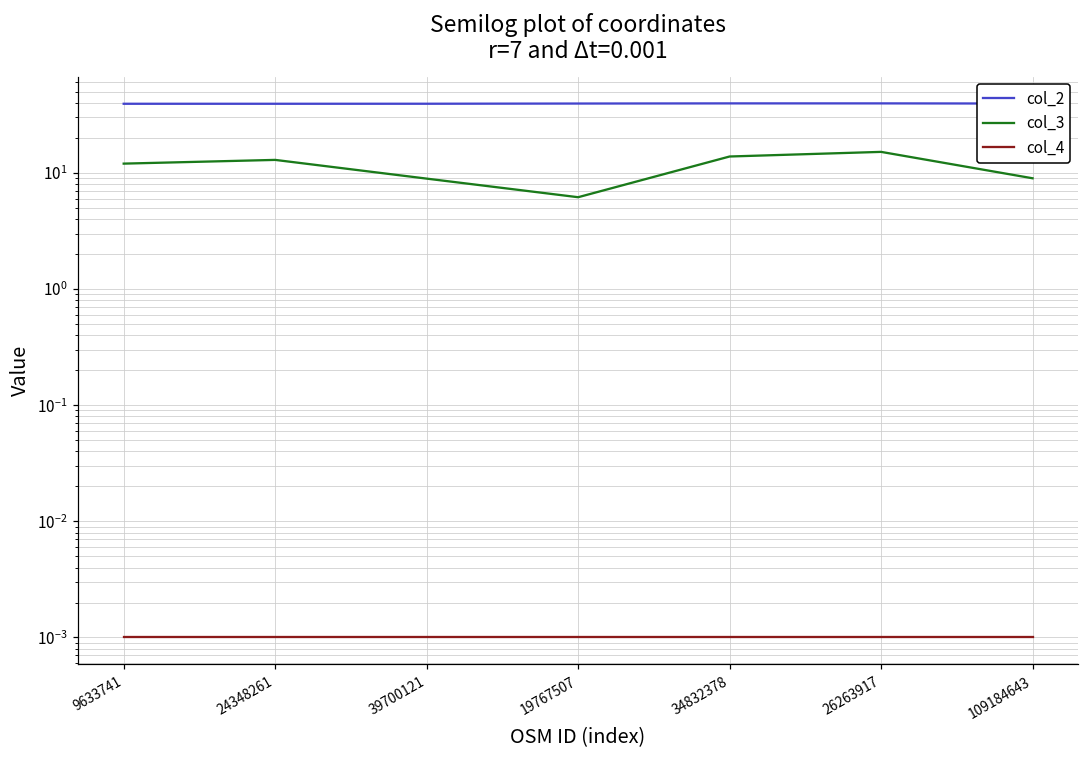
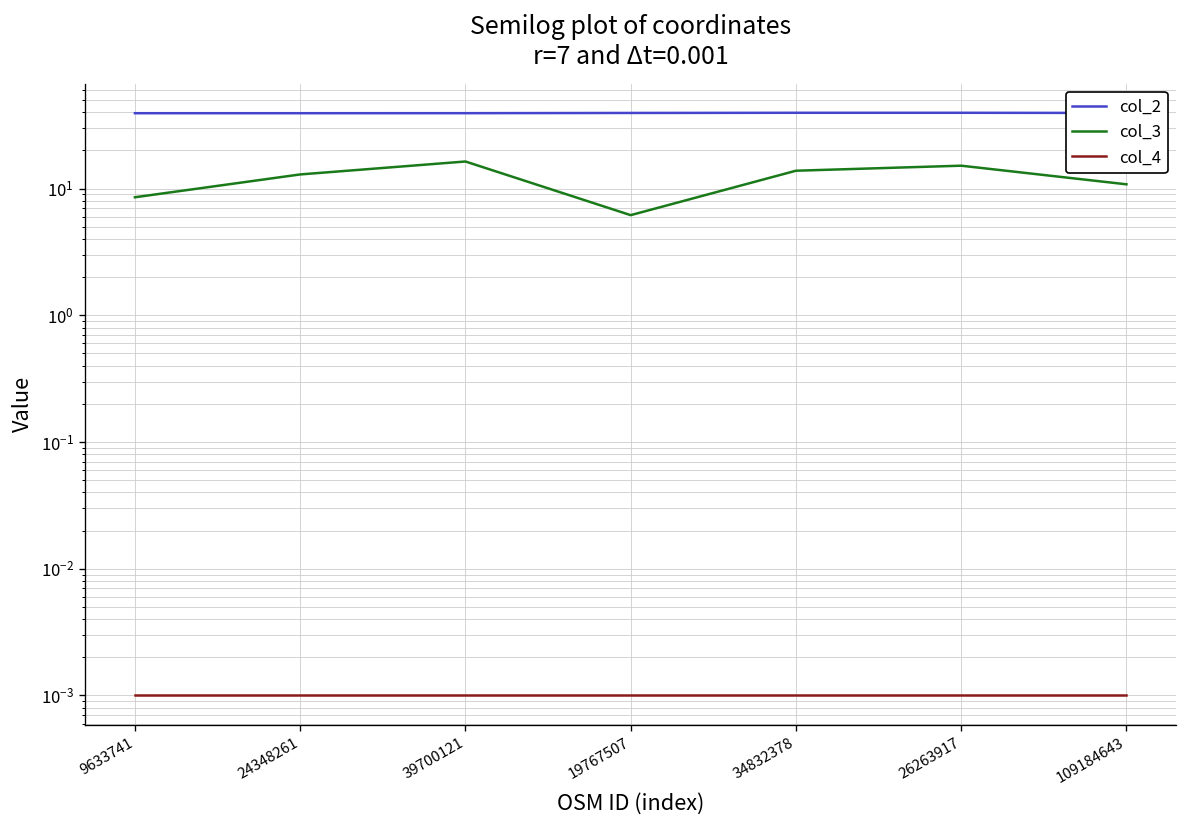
  {
    "col_2": {
      "9633741": 39,
      "24348261": 39,
      "39700121": 39,
      "19767507": 39,
      "34832378": 40,
      "26263917": 40
    },
    "col_3": {
-     "9633741": 12,
+     "9633741": 9,
      "24348261": 13,
-     "39700121": 9,
+     "39700121": 16,
      "19767507": 6,
      "34832378": 14,
      "26263917": 15,
-     "109184643": 9
+     "109184643": 11
    },
    "col_4": {
      "9633741": 0.0010,
      "24348261": 0.0010,
      "39700121": 0.0010,
      "19767507": 0.0010,
      "34832378": 0.0010,
      "26263917": 0.0010,
      "109184643": 0.0010
    }
  }
